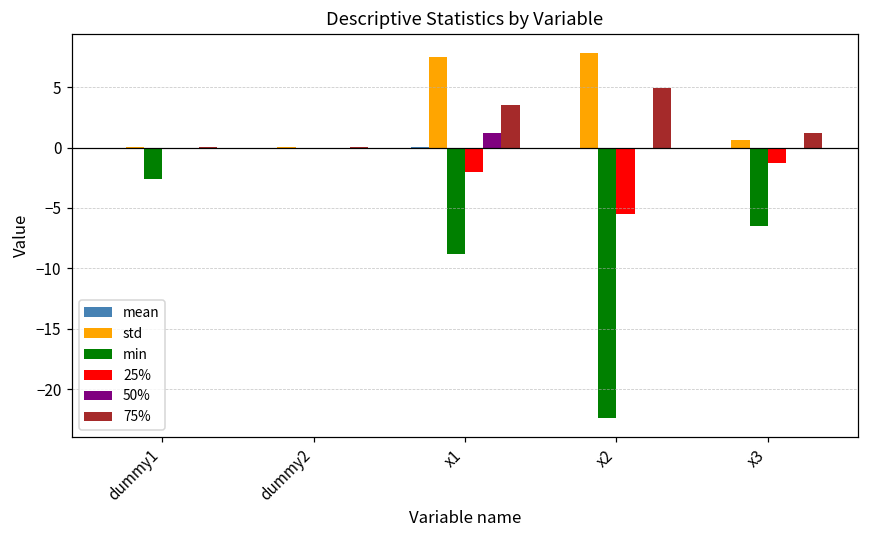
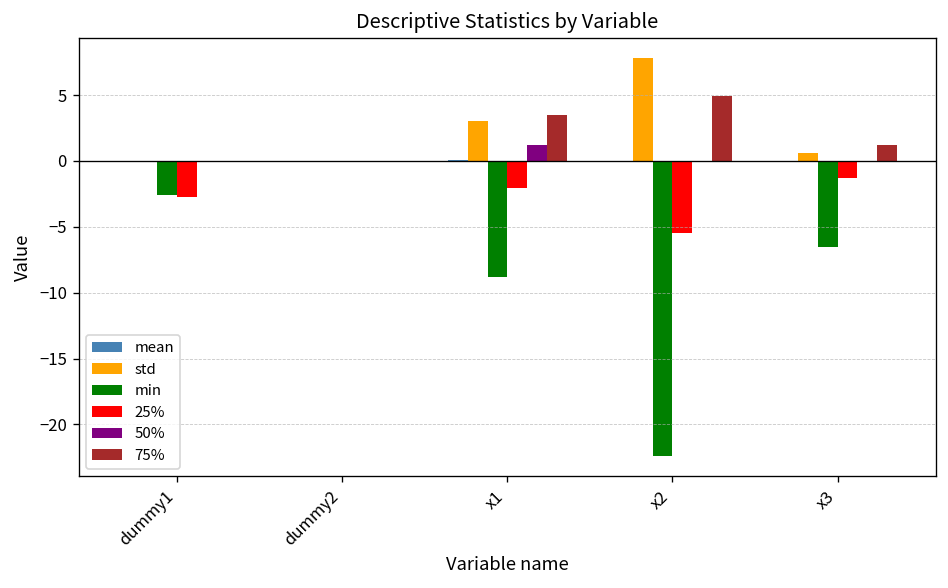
  {
    "std": {
-     "x1": 7.5,
+     "x1": 3.0,
      "x2": 7.8,
      "x3": 0.6
    },
    "min": {
      "dummy1": -2.6,
      "x1": -8.8,
      "x2": -22.4,
      "x3": -6.5
    },
    "25%": {
-     "dummy1": 0.0,
+     "dummy1": -2.8,
      "x1": -2.0,
      "x2": -5.5,
      "x3": -1.3
    },
    "50%": {
      "x1": 1.2
    },
    "75%": {
      "x1": 3.5,
      "x2": 5.0,
      "x3": 1.2
    }
  }
